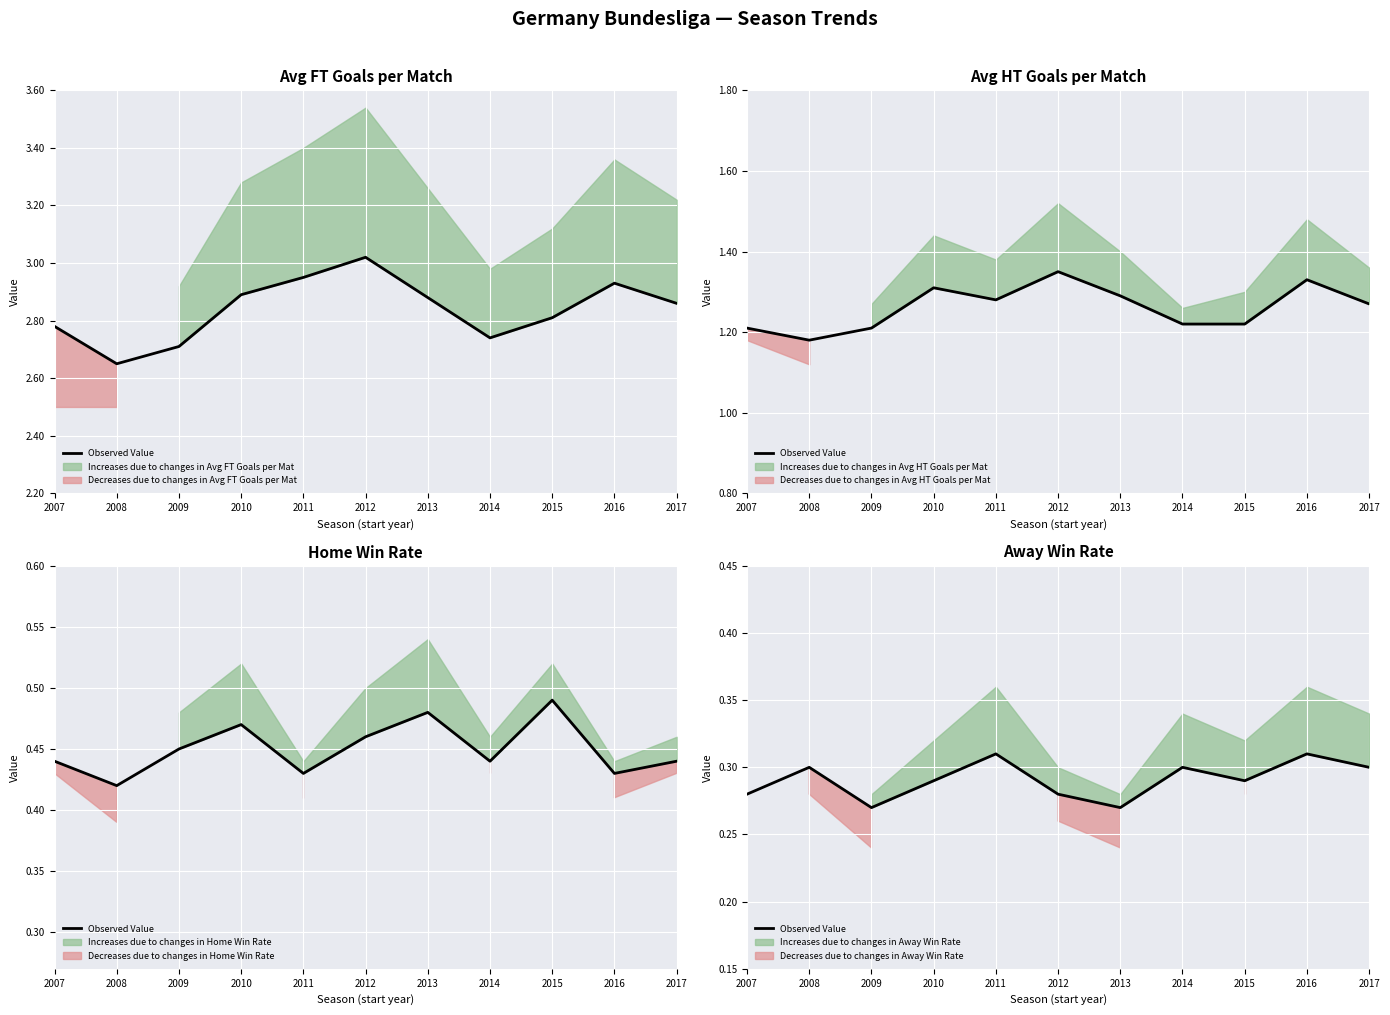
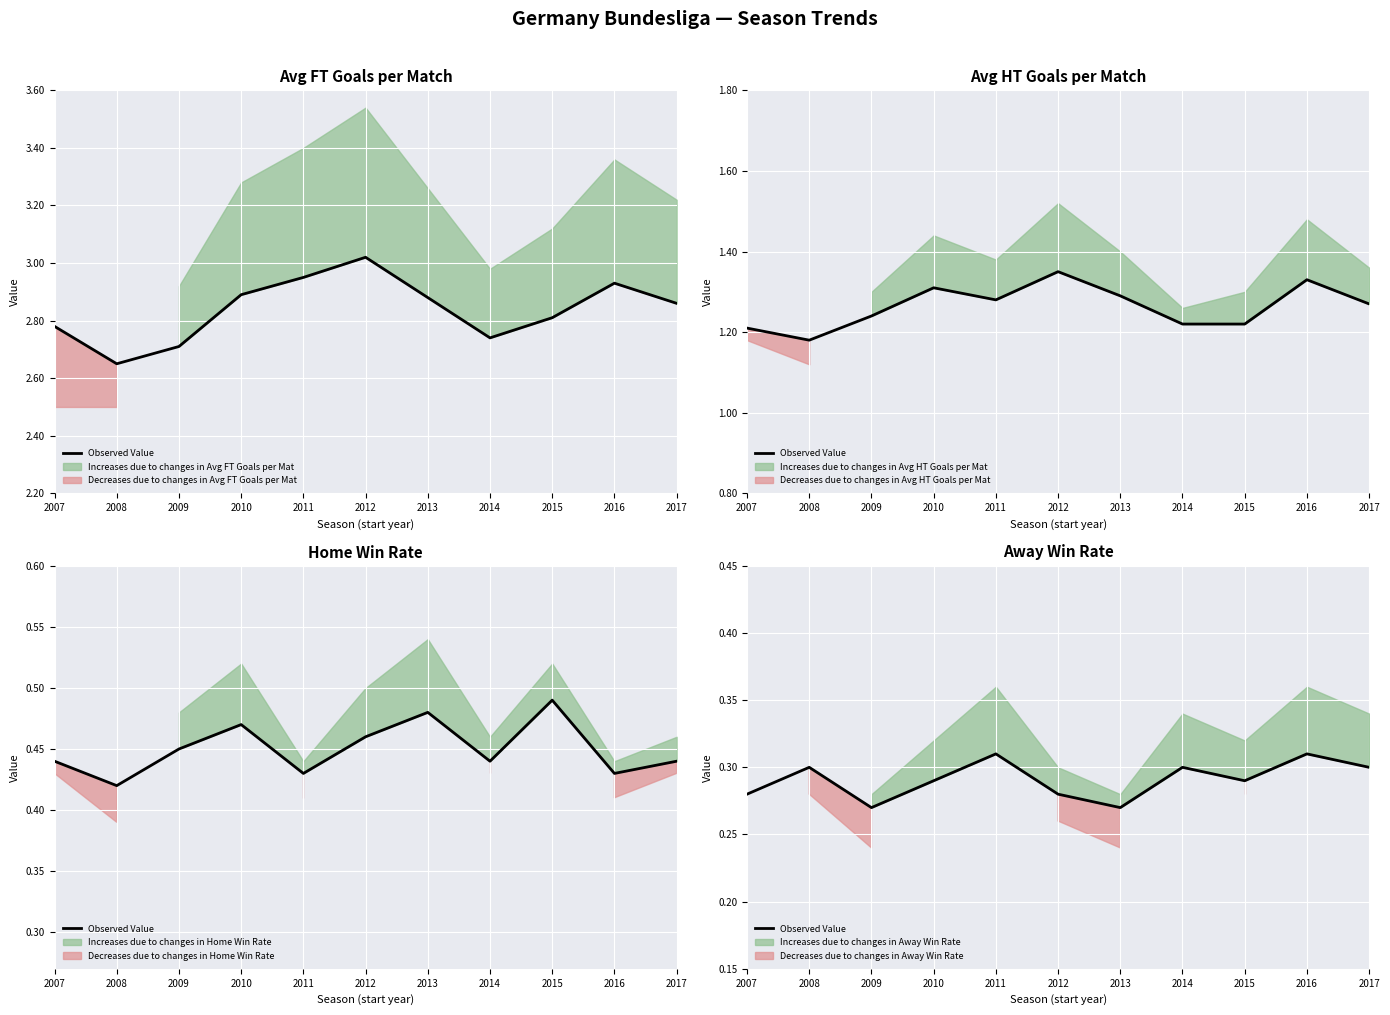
  {
    "Avg FT Goals per Match": {
      "Observed Value": {
        "2009": 2.71,
        "2010": 2.89,
        "2011": 2.95,
        "2012": 3.02,
        "2013": 2.88,
        "2014": 2.74,
        "2015": 2.81,
        "2016": 2.93,
        "2017": 2.86
      }
    },
    "Avg HT Goals per Match": {
      "Observed Value": {
-       "2009": 1.21,
+       "2009": 1.24,
        "2010": 1.31,
        "2011": 1.28,
        "2012": 1.35,
        "2013": 1.29,
        "2014": 1.22,
        "2015": 1.22,
        "2016": 1.33,
        "2017": 1.27
      }
    },
    "Home Win Rate": {
      "Observed Value": {
        "2007": 0.440,
        "2008": 0.420,
        "2009": 0.450,
        "2010": 0.470,
        "2011": 0.430,
        "2012": 0.460,
        "2013": 0.480,
        "2014": 0.440,
        "2015": 0.490,
        "2016": 0.430,
        "2017": 0.440
      }
    },
    "Away Win Rate": {
      "Observed Value": {
        "2007": 0.280,
        "2008": 0.300,
        "2009": 0.270,
        "2010": 0.290,
        "2011": 0.310,
        "2012": 0.280,
        "2013": 0.270,
        "2014": 0.300,
        "2015": 0.290,
        "2016": 0.310,
        "2017": 0.300
      }
    }
  }
